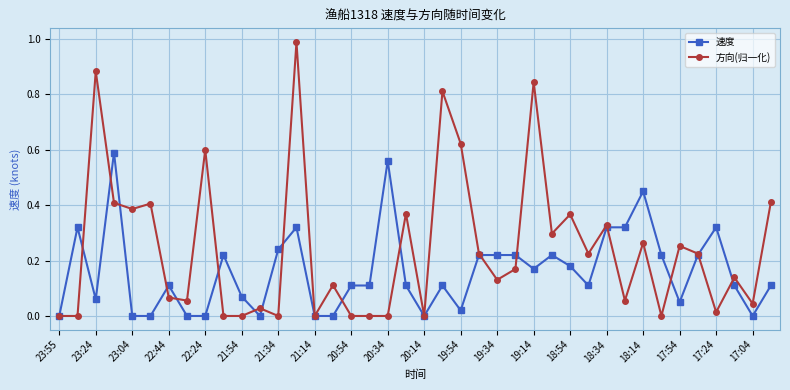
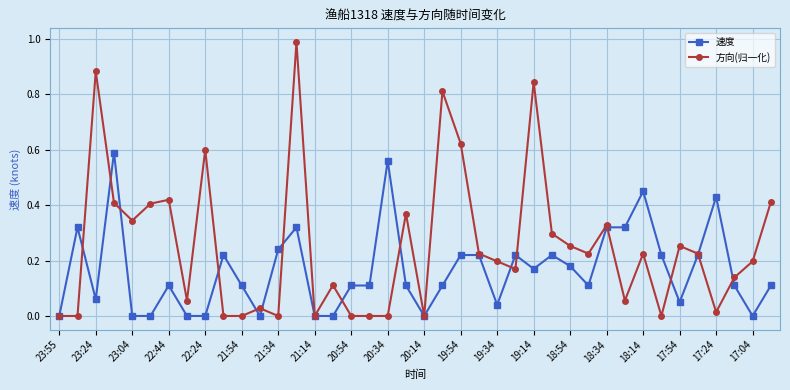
  {
    "速度": {
      "23:24": 0.06,
      "23:04": 0.00,
      "22:44": 0.11,
      "22:24": 0.00,
-     "21:54": 0.07,
+     "21:54": 0.11,
      "21:34": 0.24,
      "20:54": 0.11,
      "20:34": 0.56,
-     "19:54": 0.02,
-     "19:34": 0.22,
+     "19:54": 0.22,
+     "19:34": 0.04,
      "19:14": 0.17,
      "18:54": 0.18,
      "18:14": 0.45,
      "17:54": 0.05,
-     "17:24": 0.32,
+     "17:24": 0.43,
      "17:04": 0.00
    },
    "方向(归一化)": {
      "23:24": 0.88,
-     "23:04": 0.39,
-     "22:44": 0.07,
+     "23:04": 0.34,
+     "22:44": 0.42,
      "22:24": 0.60,
      "21:54": 0.00,
      "21:34": 0.00,
      "20:54": 0.00,
      "20:34": 0.00,
      "19:54": 0.62,
-     "19:34": 0.13,
+     "19:34": 0.20,
      "19:14": 0.84,
-     "18:54": 0.37,
-     "18:14": 0.26,
+     "18:54": 0.25,
+     "18:14": 0.23,
      "17:54": 0.25,
      "17:24": 0.01,
-     "17:04": 0.04
+     "17:04": 0.20
    }
  }
